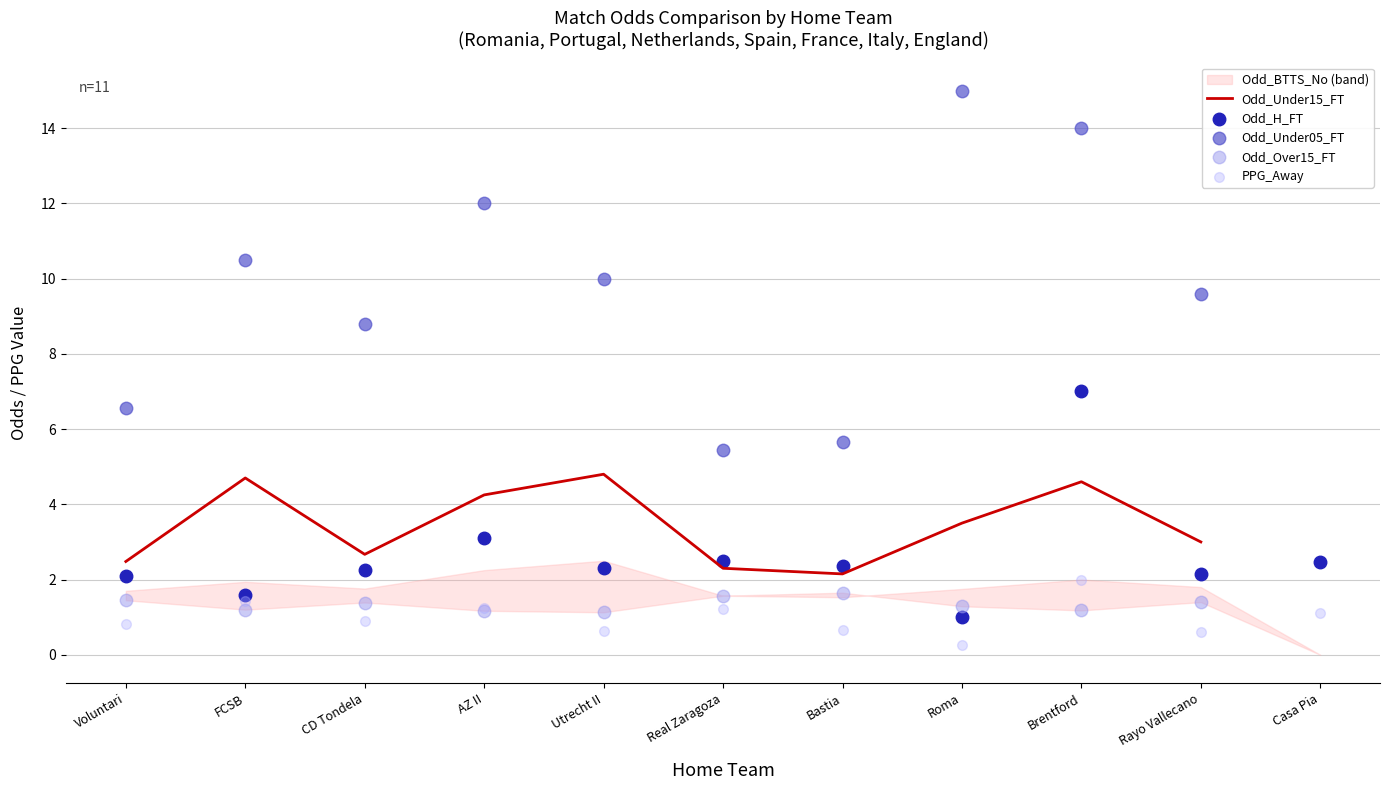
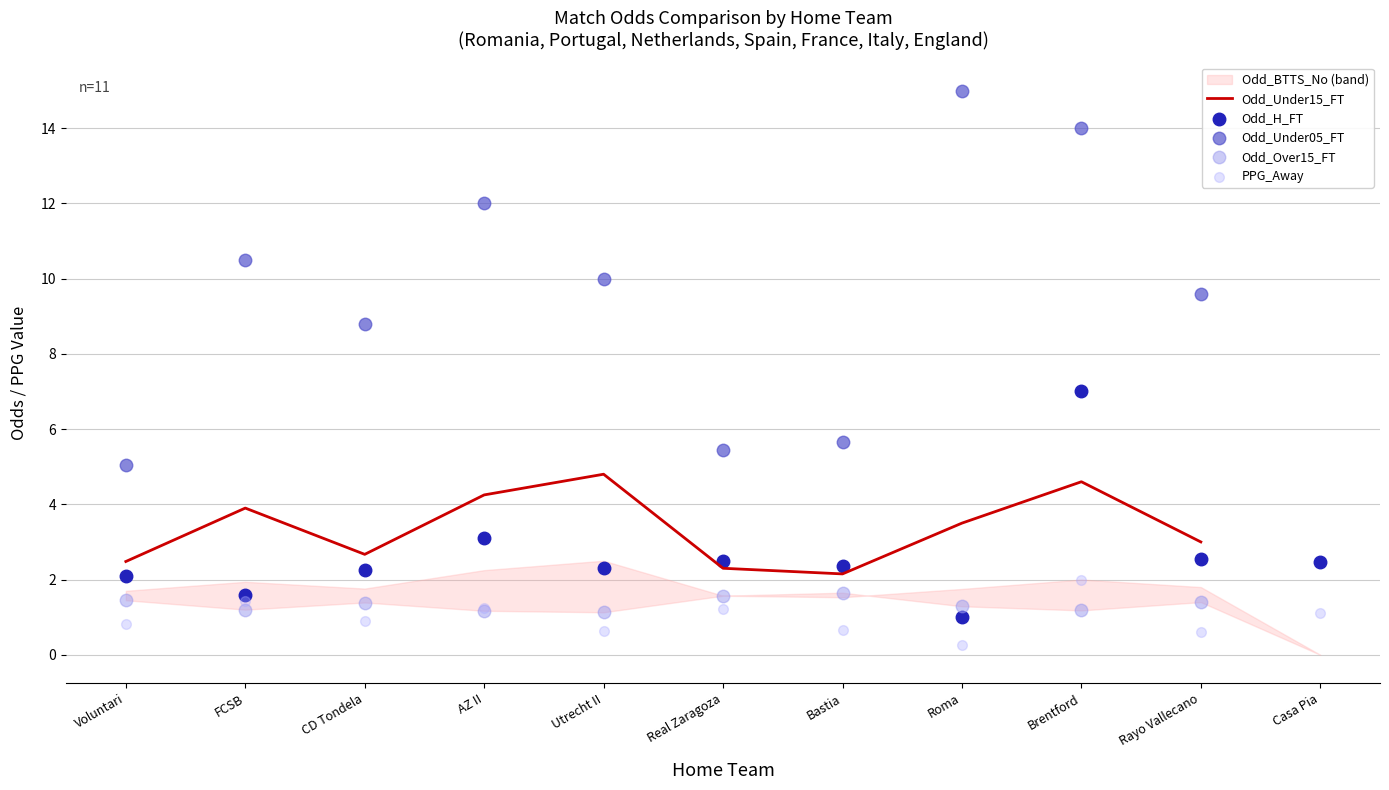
  {
    "Odd_Under15_FT": {
      "Voluntari": 2.5,
-     "FCSB": 4.7,
+     "FCSB": 3.9,
      "CD Tondela": 2.7,
      "AZ II": 4.3,
      "Utrecht II": 4.8,
      "Real Zaragoza": 2.3,
      "Bastia": 2.2,
      "Roma": 3.5,
      "Brentford": 4.6,
      "Rayo Vallecano": 3.0
    },
    "Odd_H_FT": {
-     "Rayo Vallecano": 2.2
+     "Rayo Vallecano": 2.5
    },
    "Odd_Under05_FT": {
-     "Voluntari": 6.6
+     "Voluntari": 5.1
    }
  }
